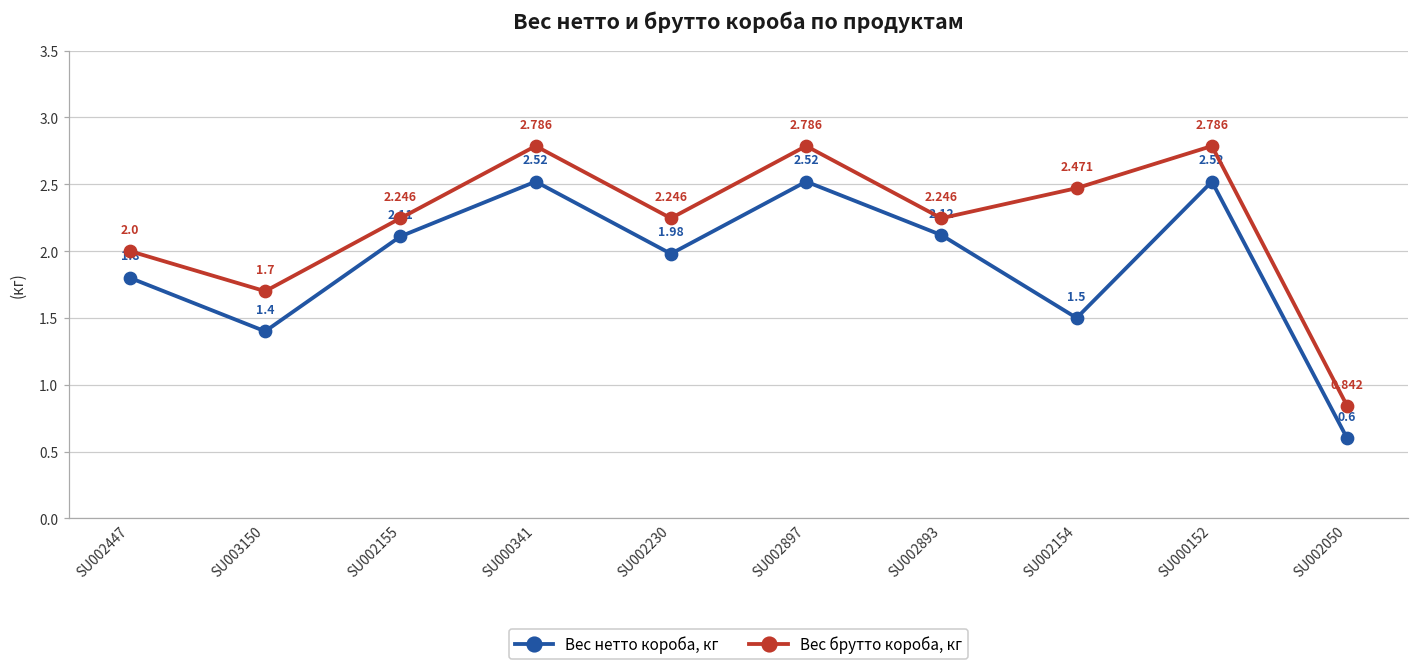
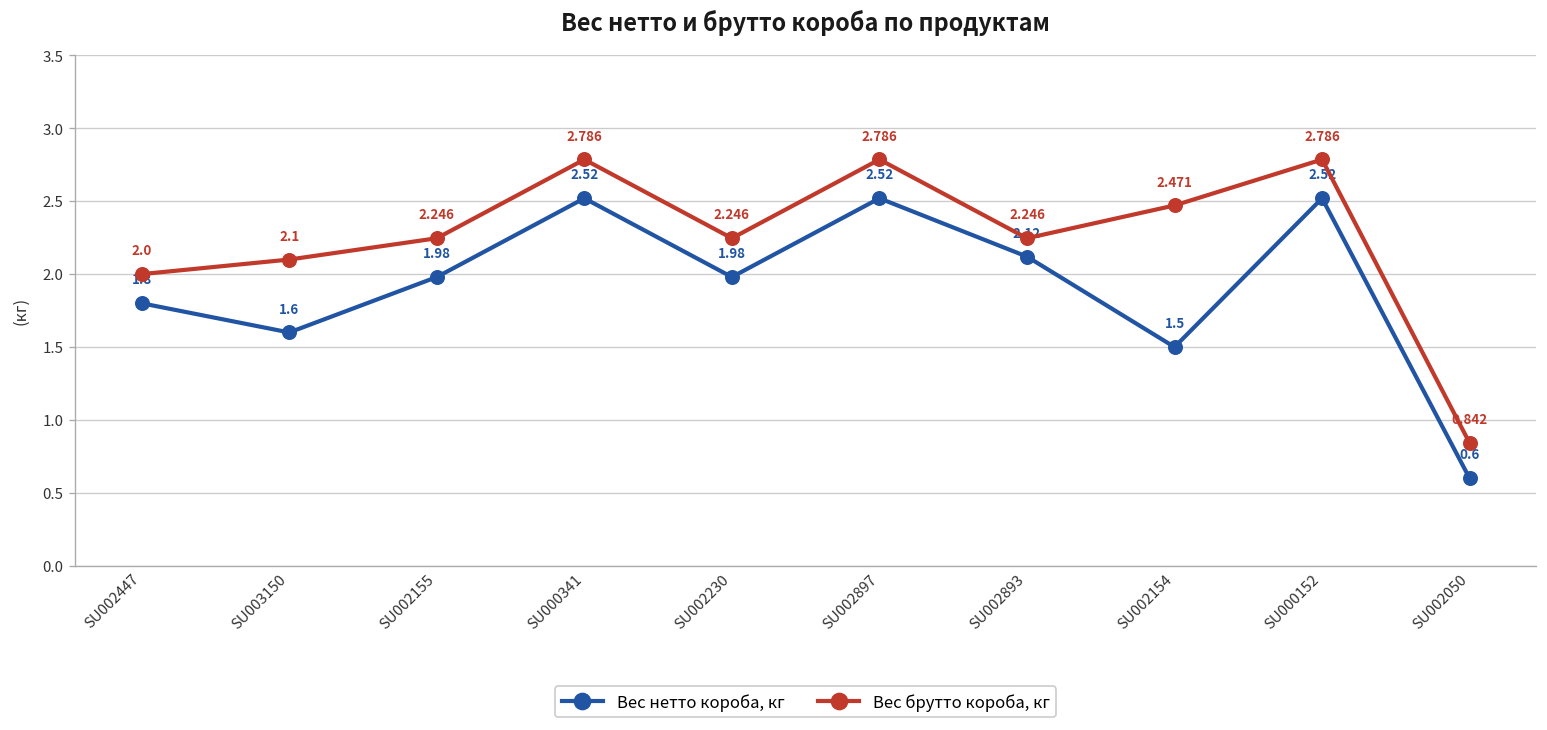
  {
    "Вес нетто короба, кг": {
-     "SU003150": 1.4,
-     "SU002155": 2.11,
+     "SU003150": 1.6,
+     "SU002155": 1.98,
      "SU000341": 2.52,
      "SU002230": 1.98,
      "SU002897": 2.52,
      "SU002154": 1.5,
      "SU000152": 2.52,
      "SU002050": 0.6
    },
    "Вес брутто короба, кг": {
      "SU002447": 2.0,
-     "SU003150": 1.7,
+     "SU003150": 2.1,
      "SU002155": 2.246,
      "SU000341": 2.786,
      "SU002230": 2.246,
      "SU002897": 2.786,
      "SU002893": 2.246,
      "SU002154": 2.471,
      "SU000152": 2.786,
      "SU002050": 0.842
    }
  }
